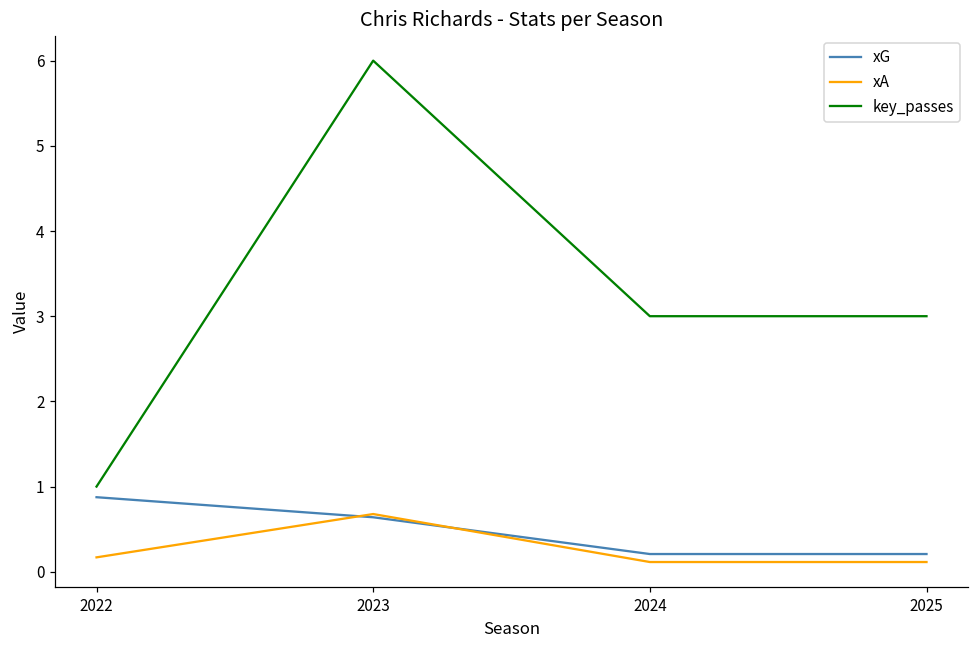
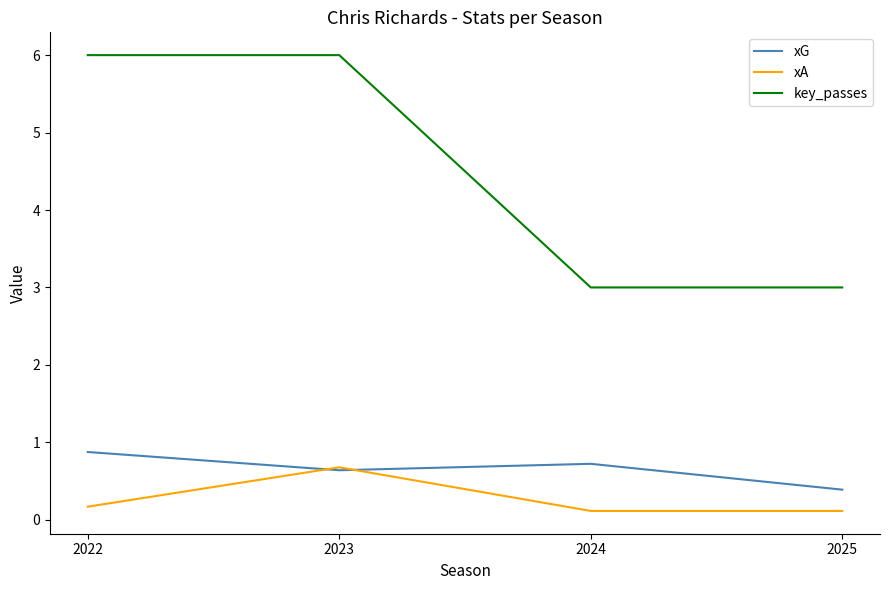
  {
    "xG": {
      "2022": 0.9,
      "2023": 0.6,
-     "2024": 0.2,
-     "2025": 0.2
+     "2024": 0.7,
+     "2025": 0.4
    },
    "xA": {
      "2022": 0.2,
      "2023": 0.7,
      "2024": 0.1,
      "2025": 0.1
    },
    "key_passes": {
-     "2022": 1,
+     "2022": 6,
      "2023": 6,
      "2024": 3,
      "2025": 3
    }
  }
